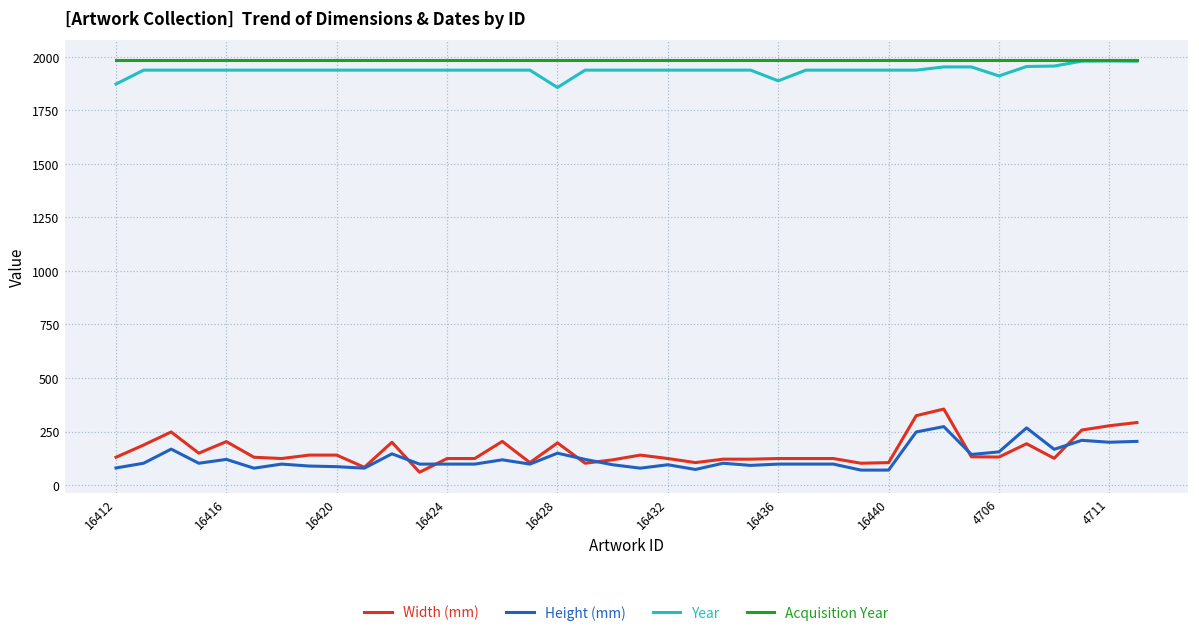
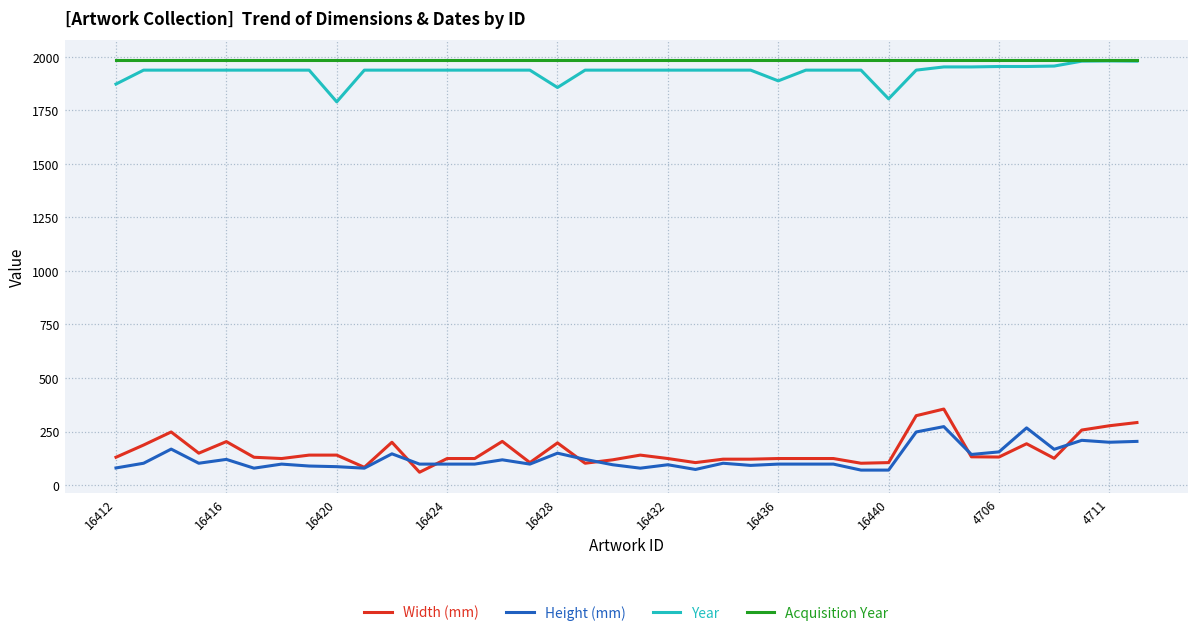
  {
    "Width (mm)": {
      "16412": 130,
      "16416": 200,
      "16420": 140,
      "16424": 120,
      "16428": 200,
      "16432": 120,
      "16436": 120,
      "16440": 110,
      "4706": 130,
      "4711": 280
    },
    "Height (mm)": {
      "16412": 80,
      "16416": 120,
      "16420": 90,
      "16424": 100,
      "16428": 150,
      "16432": 100,
      "16436": 100,
      "16440": 70,
      "4706": 160,
      "4711": 200
    },
    "Year": {
      "16412": 1870,
      "16416": 1940,
-     "16420": 1940,
+     "16420": 1790,
      "16424": 1940,
      "16428": 1860,
      "16432": 1940,
      "16436": 1890,
-     "16440": 1940,
-     "4706": 1910
+     "16440": 1800,
+     "4706": 1950
    },
    "Acquisition Year": {
      "16412": 1980,
      "16416": 1980,
      "16420": 1980,
      "16424": 1980,
      "16428": 1980,
      "16432": 1980,
      "16436": 1980,
      "16440": 1980,
      "4706": 1980
    }
  }
